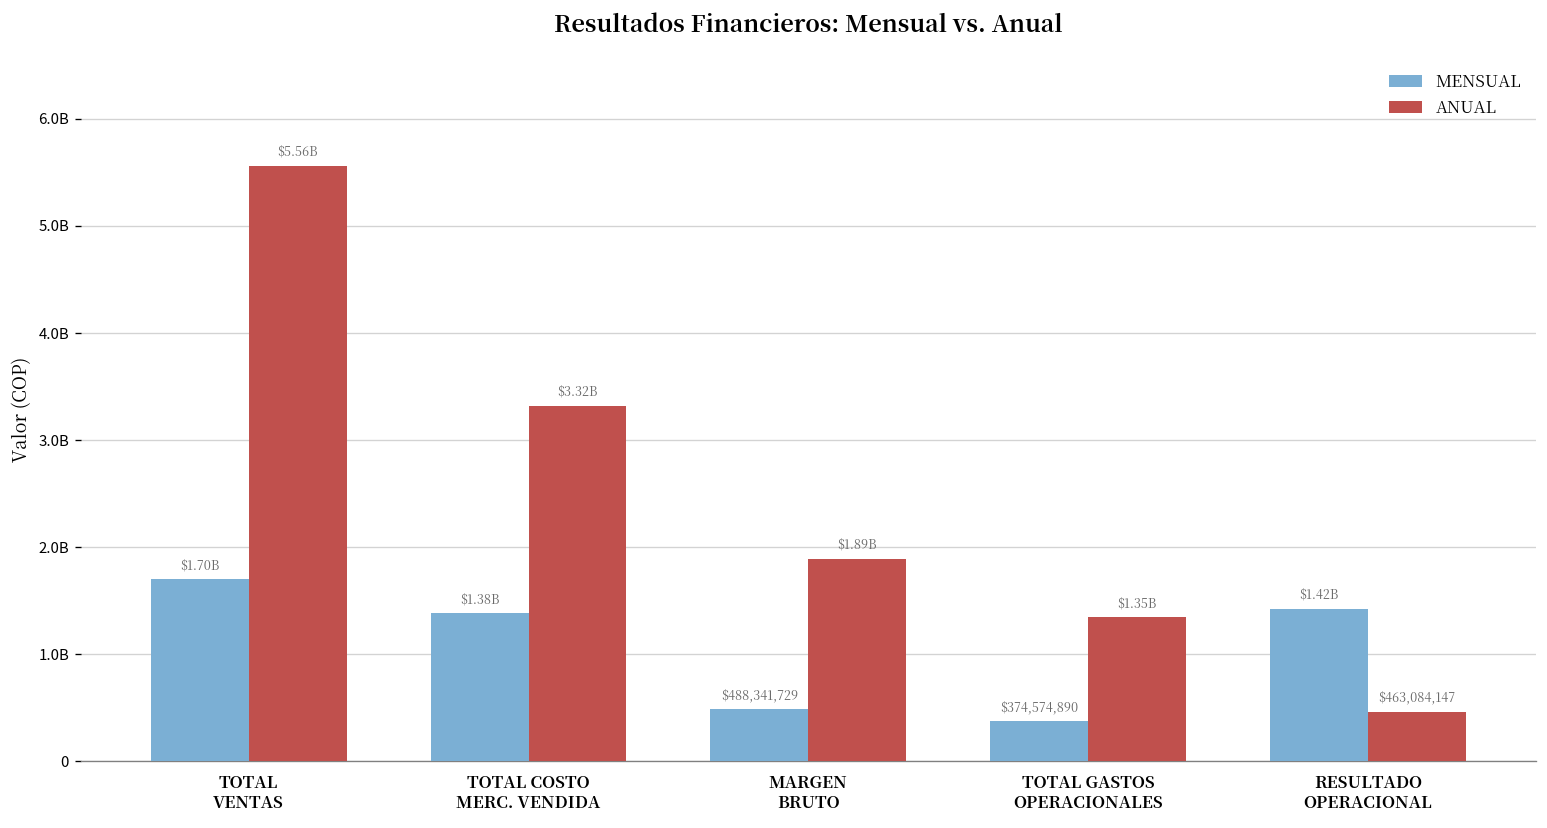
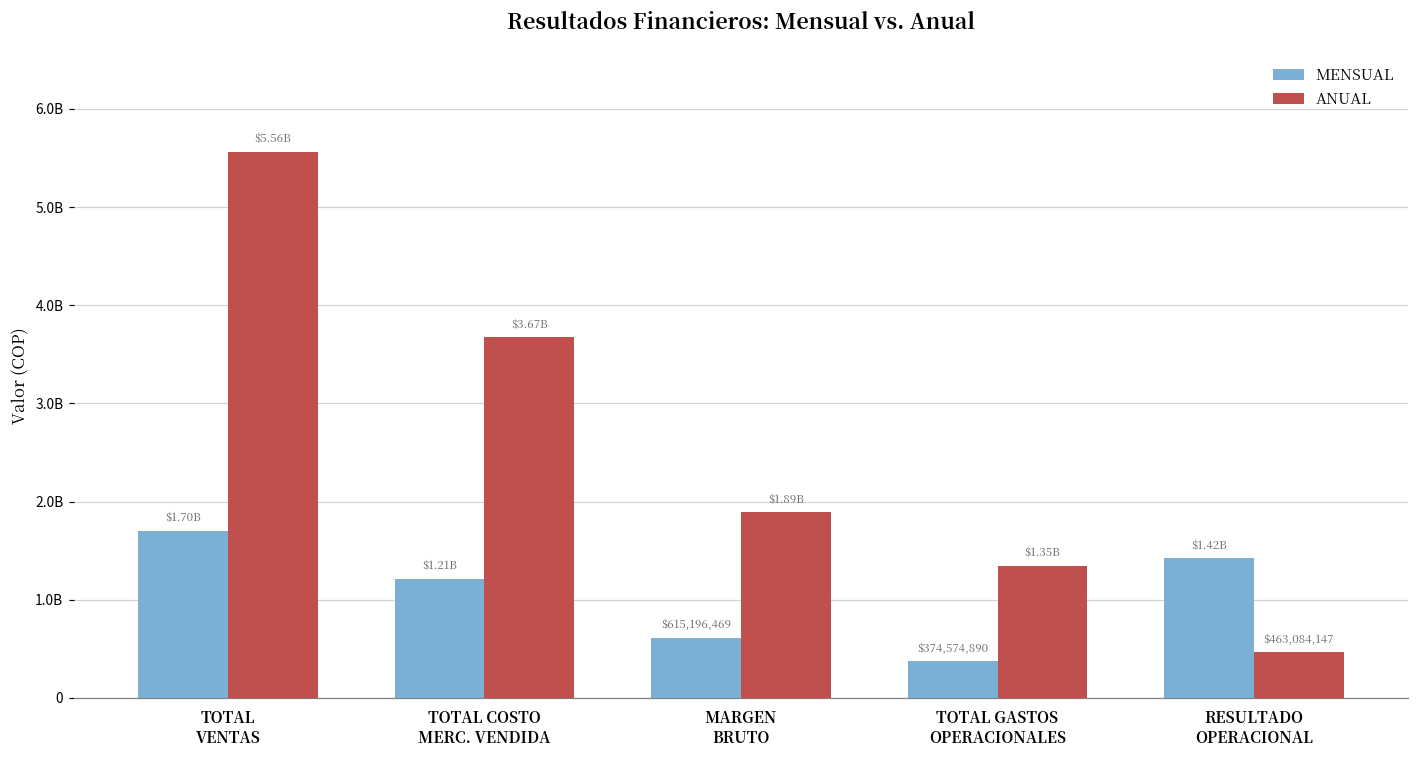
  {
    "MENSUAL": {
      "TOTAL VENTAS": "$1.70B",
-     "TOTAL COSTO MERC. VENDIDA": "$1.38B",
-     "MARGEN BRUTO": "$488,341,729",
+     "TOTAL COSTO MERC. VENDIDA": "$1.21B",
+     "MARGEN BRUTO": "$615,196,469",
      "TOTAL GASTOS OPERACIONALES": "$374,574,890",
      "RESULTADO OPERACIONAL": "$1.42B"
    },
    "ANUAL": {
      "TOTAL VENTAS": "$5.56B",
-     "TOTAL COSTO MERC. VENDIDA": "$3.32B",
+     "TOTAL COSTO MERC. VENDIDA": "$3.67B",
      "MARGEN BRUTO": "$1.89B",
      "TOTAL GASTOS OPERACIONALES": "$1.35B",
      "RESULTADO OPERACIONAL": "$463,084,147"
    }
  }
